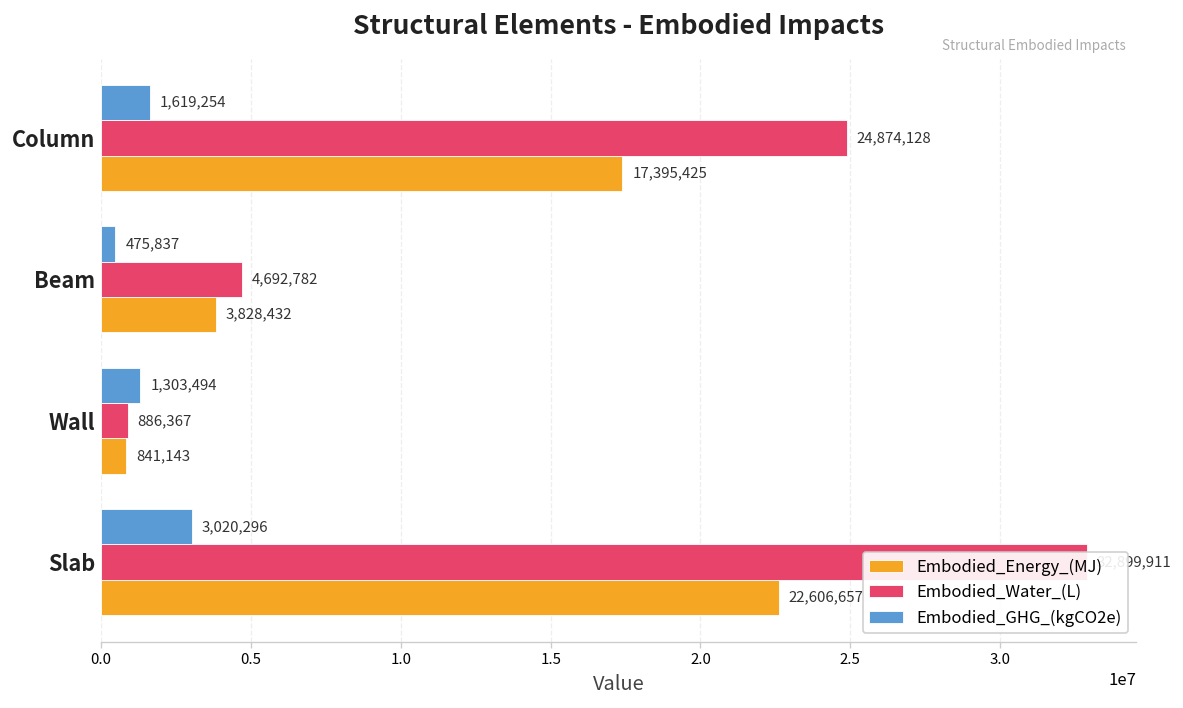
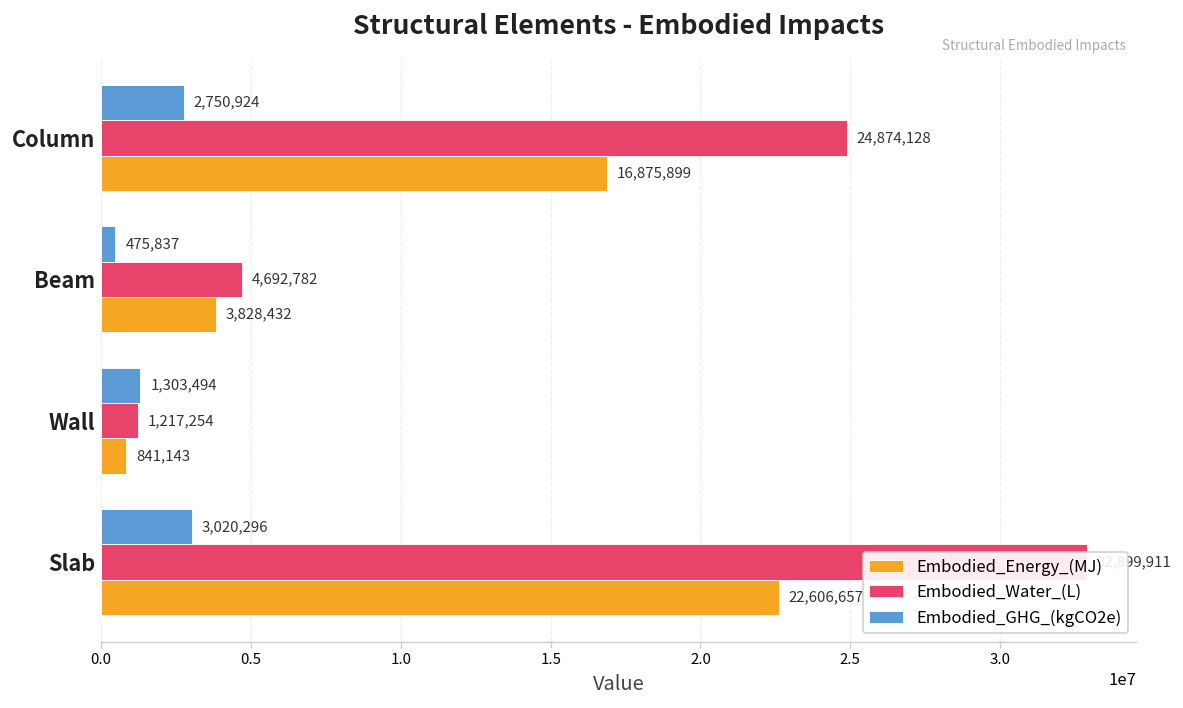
  {
    "Embodied_Energy_(MJ)": {
-     "Column": "17,395,425",
+     "Column": "16,875,899",
      "Beam": "3,828,432",
      "Wall": "841,143"
    },
    "Embodied_Water_(L)": {
      "Column": "24,874,128",
      "Beam": "4,692,782",
-     "Wall": "886,367"
+     "Wall": "1,217,254"
    },
    "Embodied_GHG_(kgCO2e)": {
-     "Column": "1,619,254",
+     "Column": "2,750,924",
      "Beam": "475,837",
      "Wall": "1,303,494",
      "Slab": "3,020,296"
    }
  }
